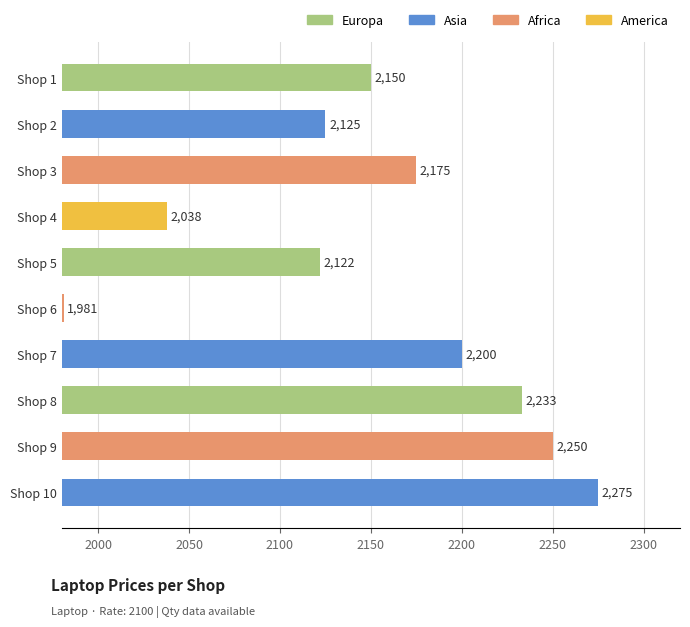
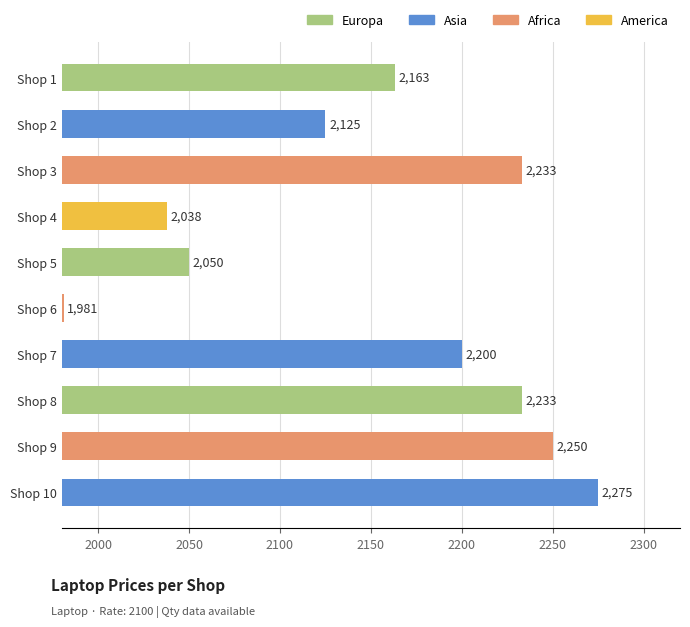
  {
-   "Shop 1": "2,150",
+   "Shop 1": "2,163",
    "Shop 2": "2,125",
-   "Shop 3": "2,175",
+   "Shop 3": "2,233",
    "Shop 4": "2,038",
-   "Shop 5": "2,122",
+   "Shop 5": "2,050",
    "Shop 6": "1,981",
    "Shop 7": "2,200",
    "Shop 8": "2,233",
    "Shop 9": "2,250",
    "Shop 10": "2,275"
  }
